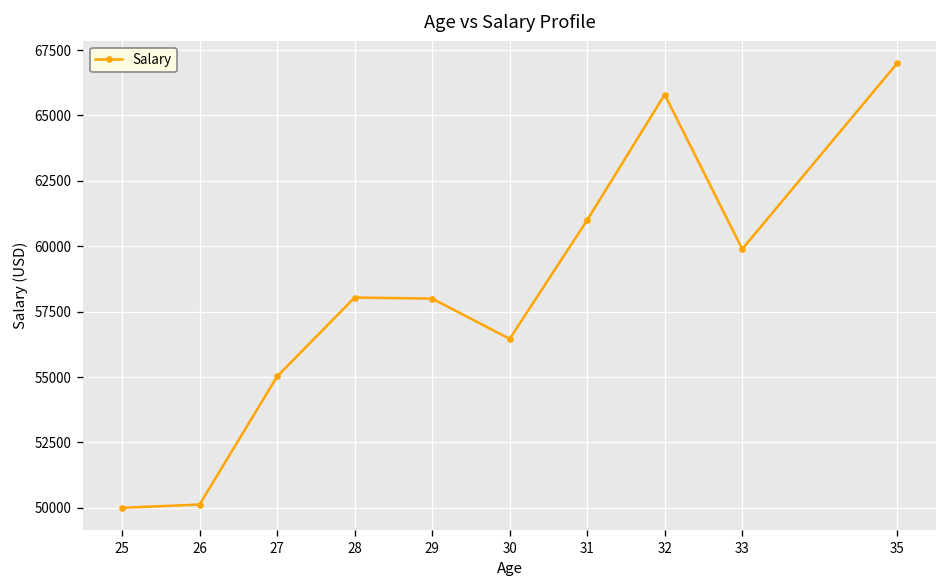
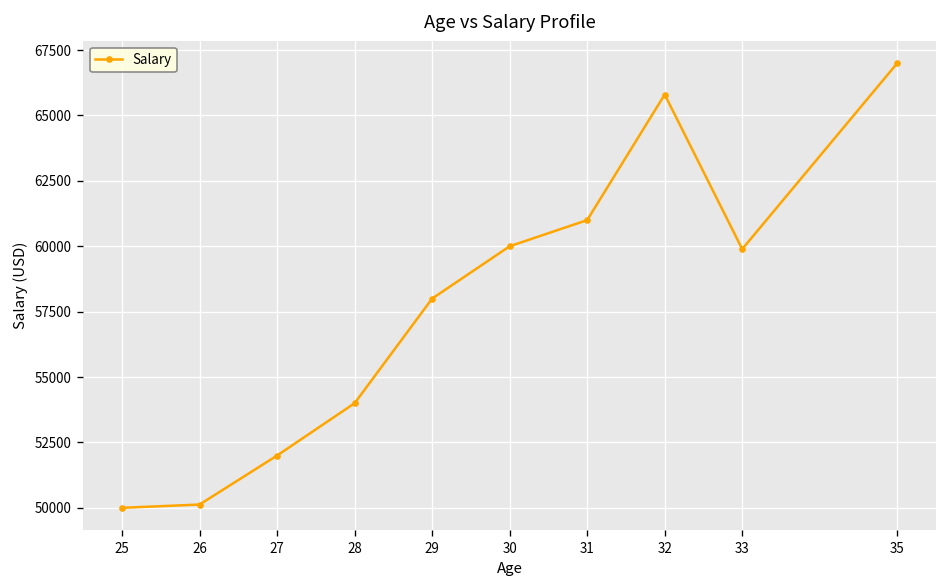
  {
    "25": 50000,
    "26": 50100,
-   "27": 55000,
-   "28": 58000,
+   "27": 52000,
+   "28": 54000,
    "29": 58000,
-   "30": 56500,
+   "30": 60000,
    "31": 61000,
    "32": 65800,
    "33": 59900,
    "35": 67000
  }
